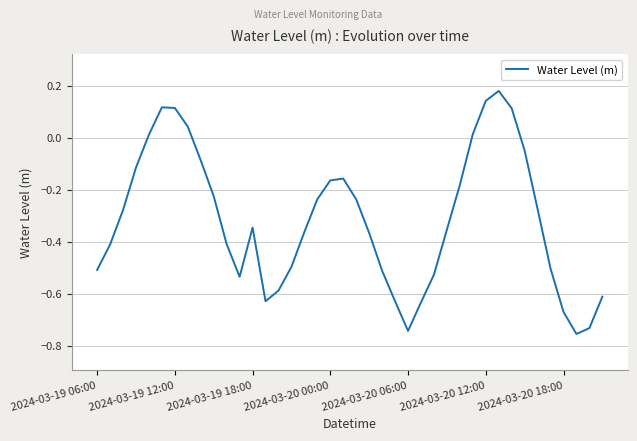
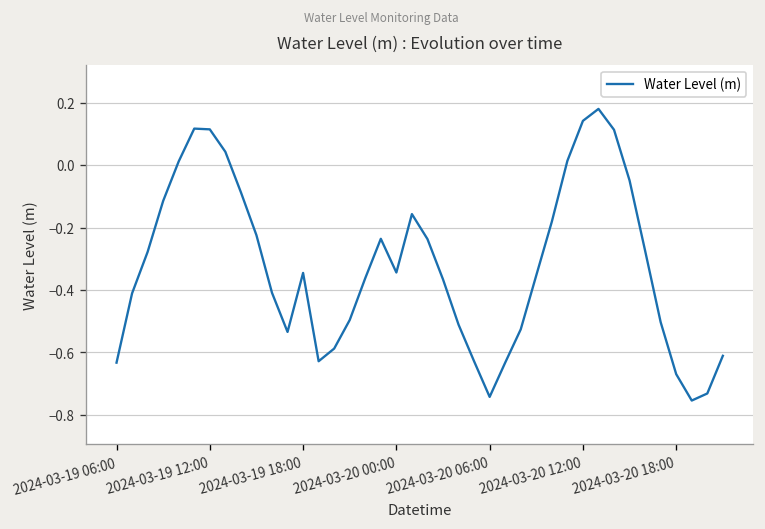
  {
-   "2024-03-19 06:00": -0.51,
+   "2024-03-19 06:00": -0.63,
    "2024-03-19 12:00": 0.11,
    "2024-03-19 18:00": -0.35,
-   "2024-03-20 00:00": -0.16,
+   "2024-03-20 00:00": -0.34,
    "2024-03-20 06:00": -0.74,
    "2024-03-20 12:00": 0.14,
    "2024-03-20 18:00": -0.67
  }
